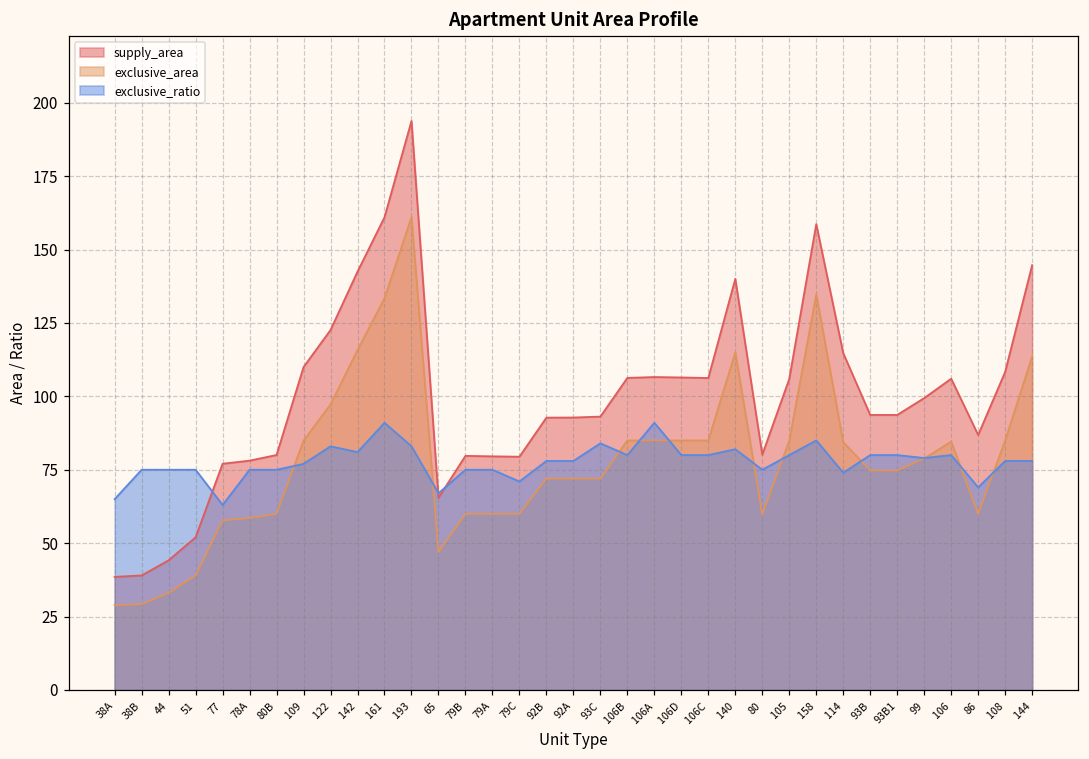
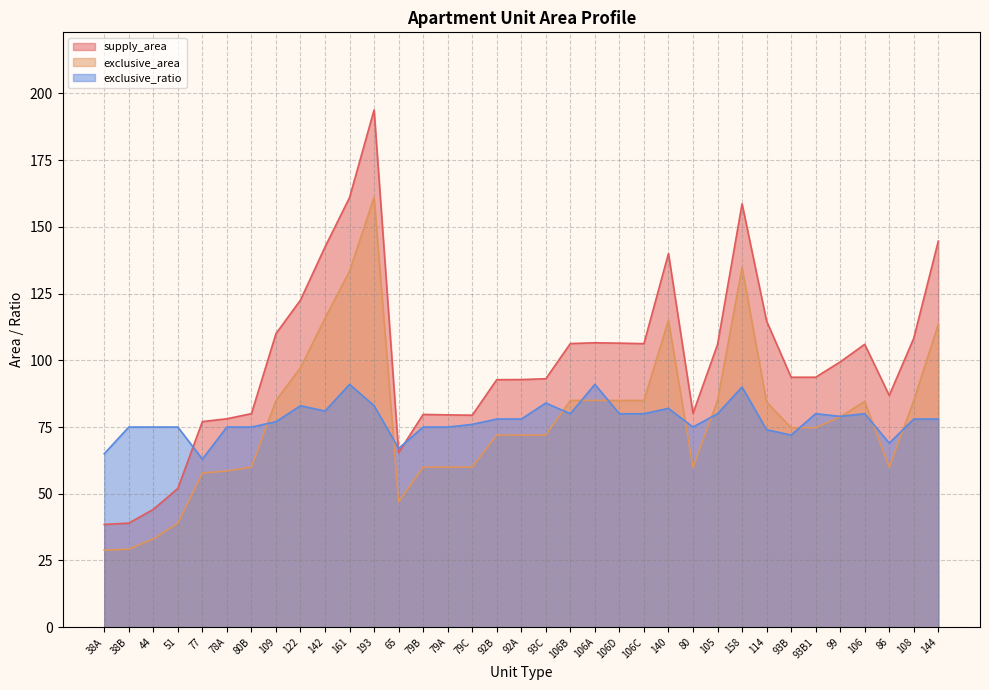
  {
    "exclusive_ratio": {
      "38A": 65,
      "38B": 75,
      "44": 75,
      "51": 75,
      "77": 63,
      "78A": 75,
      "80B": 75,
      "109": 77,
      "122": 83,
      "142": 81,
      "161": 91,
      "193": 83,
      "65": 67,
      "79B": 75,
      "79A": 75,
-     "79C": 71,
+     "79C": 76,
      "92B": 78,
      "92A": 78,
      "93C": 84,
      "106B": 80,
      "106A": 91,
      "106D": 80,
      "106C": 80,
      "140": 82,
      "80": 75,
      "105": 80,
-     "158": 85,
+     "158": 90,
      "114": 74,
-     "93B": 80,
+     "93B": 72,
      "93B1": 80,
      "106": 80,
      "86": 69,
      "108": 78,
      "144": 78
    }
  }
